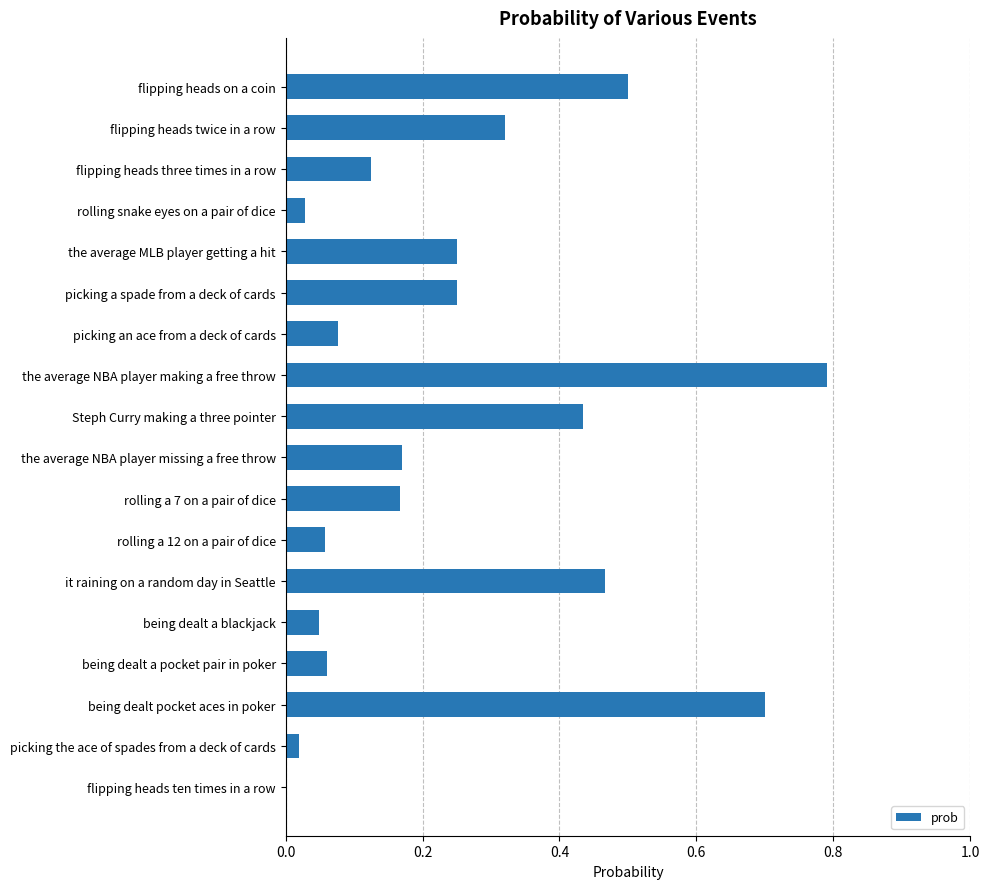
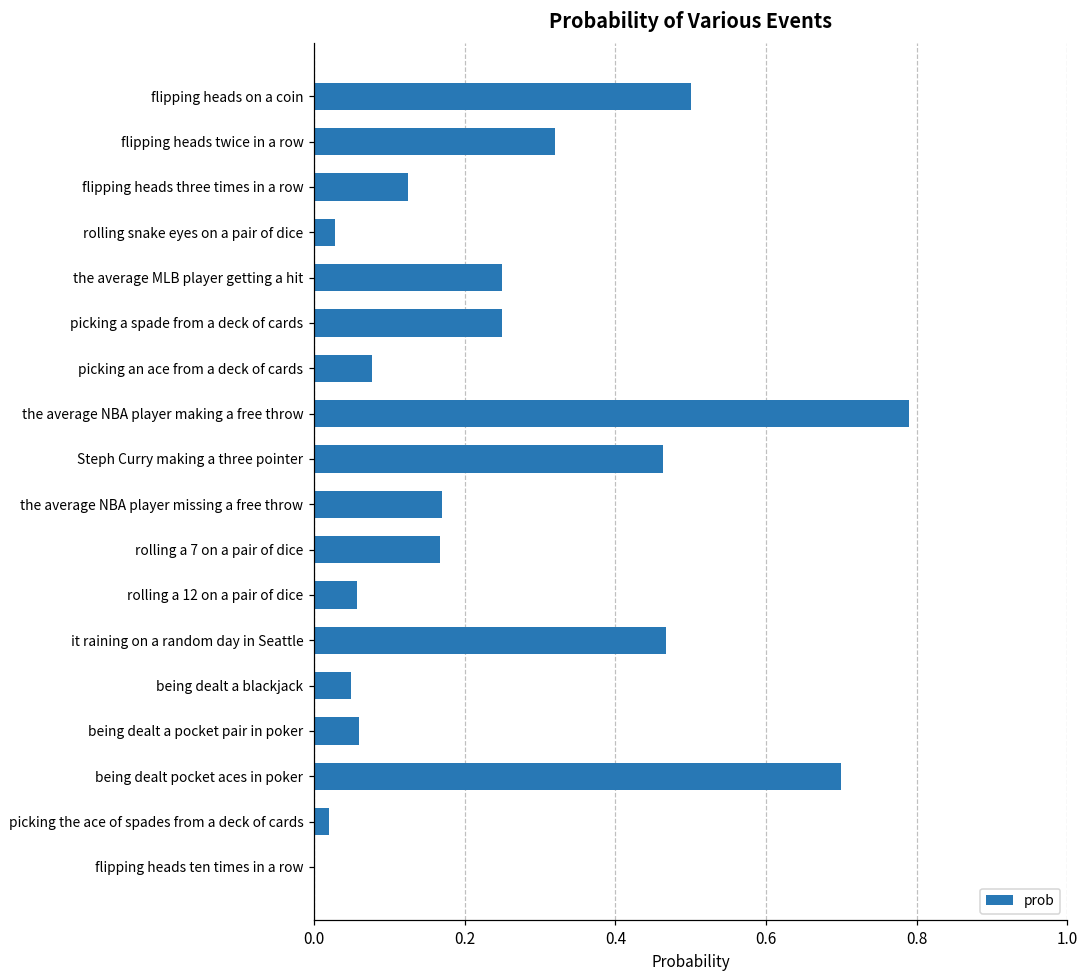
  {
    "flipping heads on a coin": 0.50,
    "flipping heads twice in a row": 0.32,
    "flipping heads three times in a row": 0.13,
    "rolling snake eyes on a pair of dice": 0.03,
    "the average MLB player getting a hit": 0.25,
    "picking a spade from a deck of cards": 0.25,
    "picking an ace from a deck of cards": 0.08,
    "the average NBA player making a free throw": 0.79,
-   "Steph Curry making a three pointer": 0.44,
+   "Steph Curry making a three pointer": 0.46,
    "the average NBA player missing a free throw": 0.17,
    "rolling a 7 on a pair of dice": 0.17,
    "rolling a 12 on a pair of dice": 0.06,
    "it raining on a random day in Seattle": 0.47,
    "being dealt a blackjack": 0.05,
    "being dealt a pocket pair in poker": 0.06,
    "being dealt pocket aces in poker": 0.70,
    "picking the ace of spades from a deck of cards": 0.02
  }
